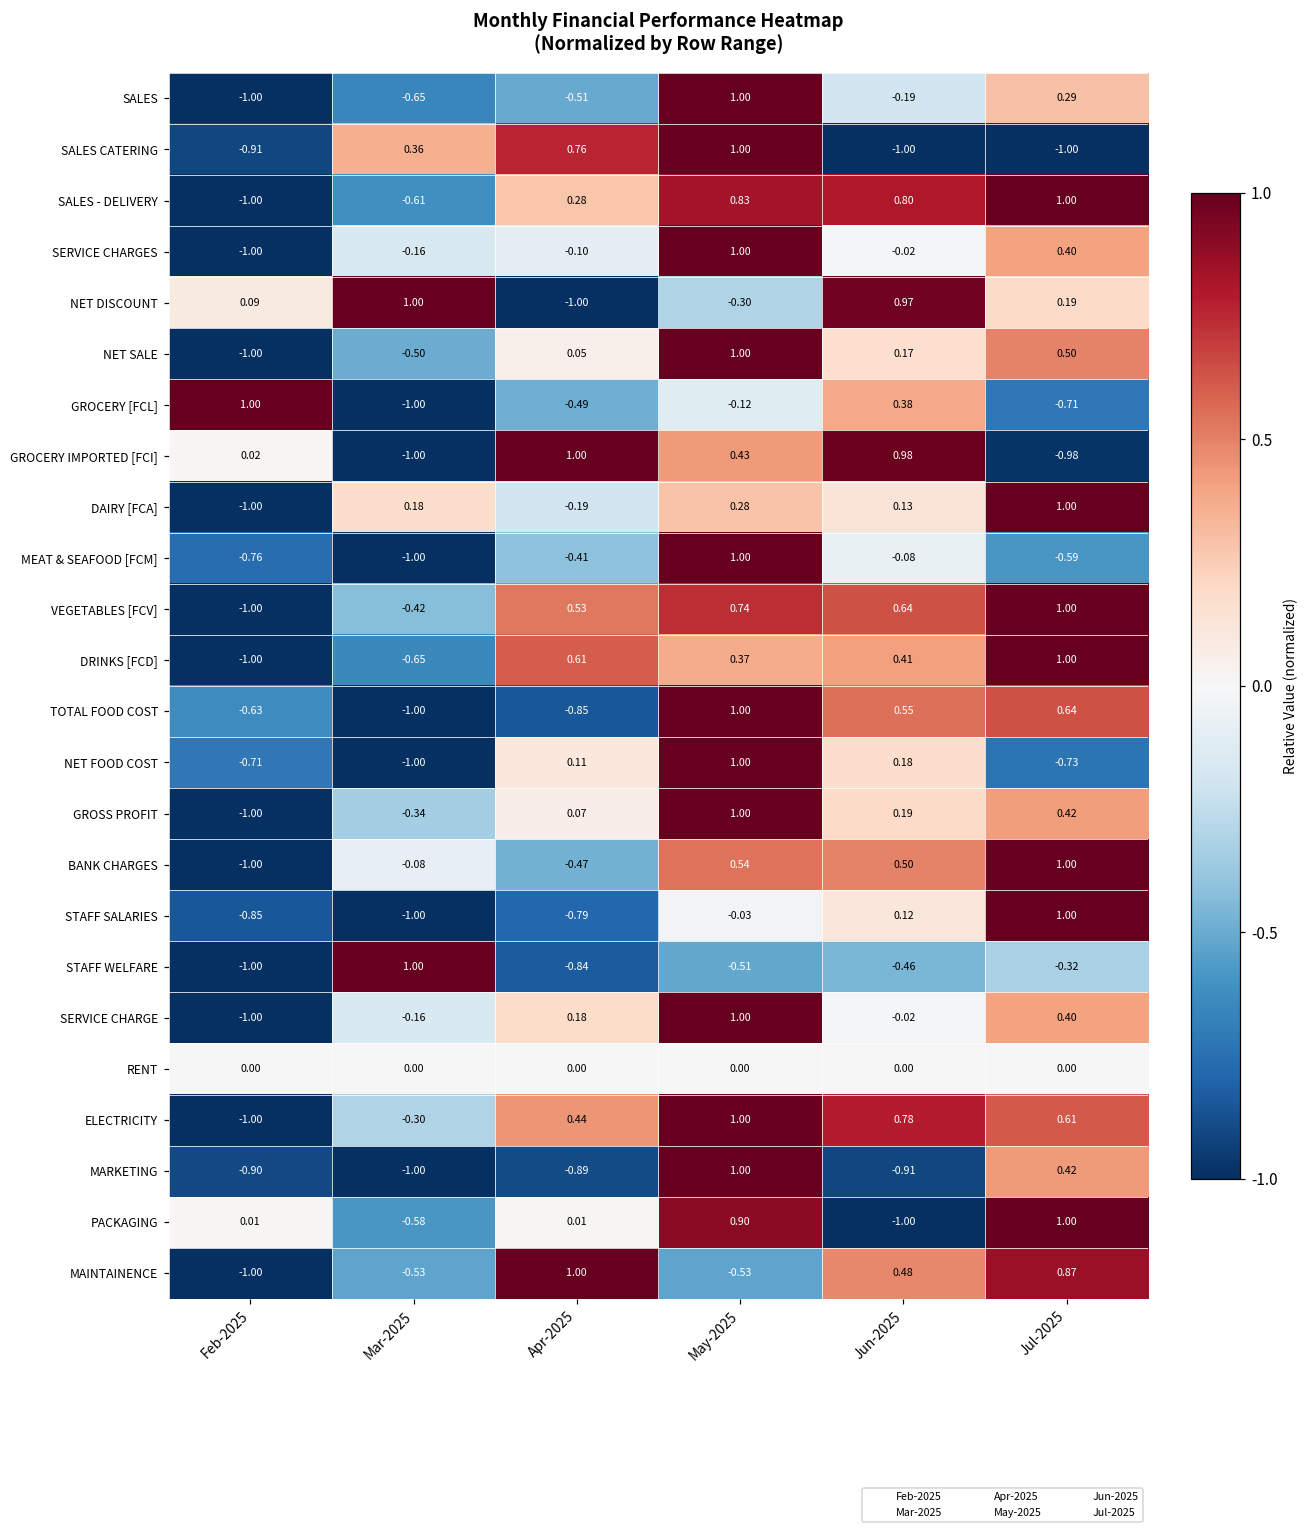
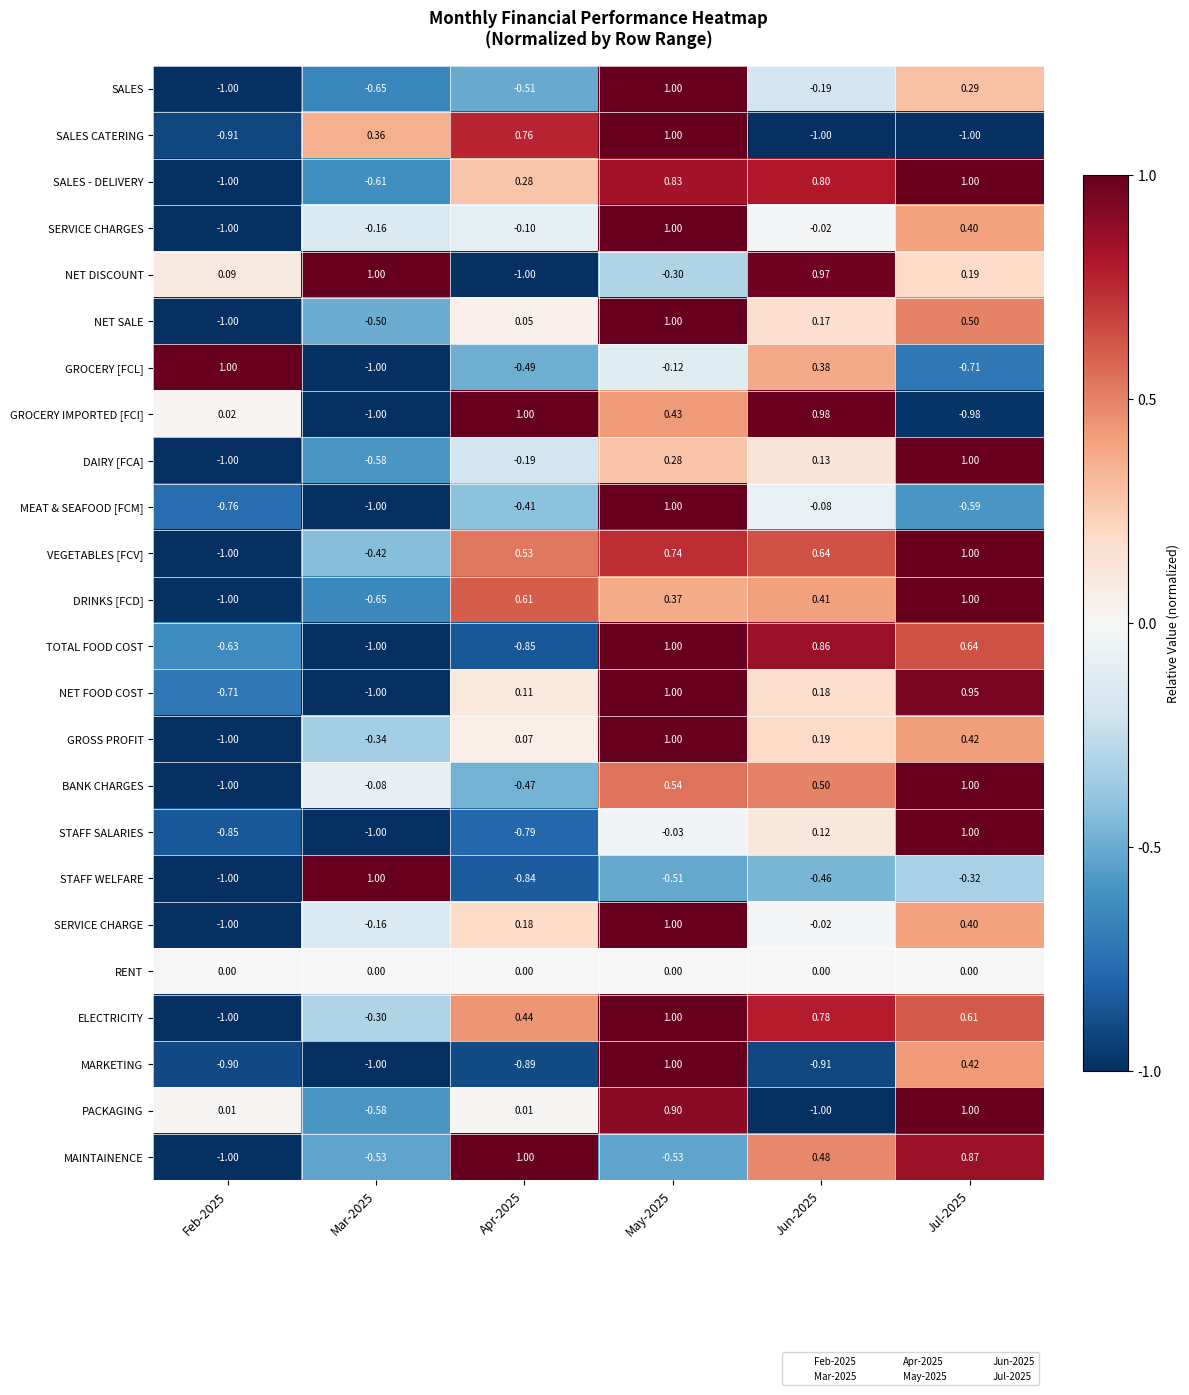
  {
    "DAIRY [FCA]": {
-     "Mar-2025": 0.18
+     "Mar-2025": -0.58
    },
    "TOTAL FOOD COST": {
-     "Jun-2025": 0.55
+     "Jun-2025": 0.86
    },
    "NET FOOD COST": {
-     "Jul-2025": -0.73
+     "Jul-2025": 0.95
    }
  }
